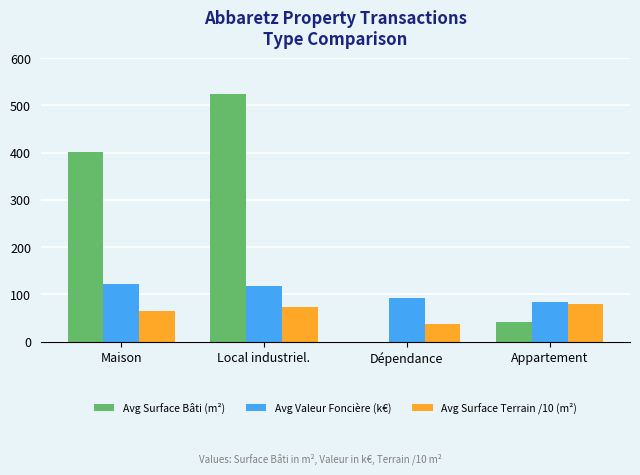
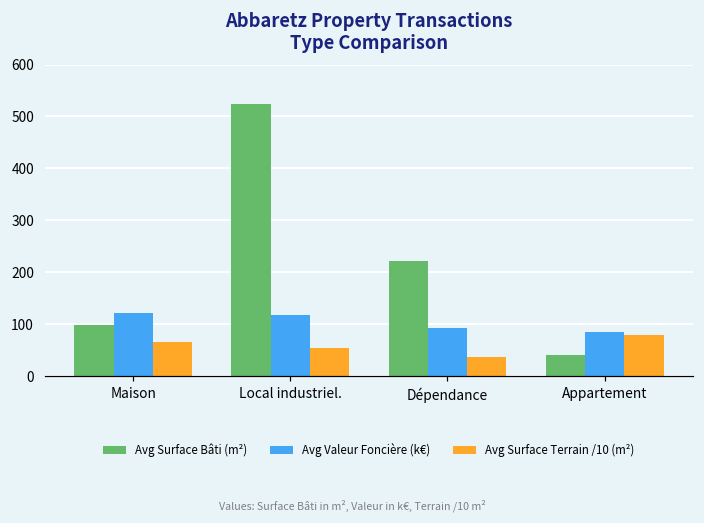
  {
    "Avg Surface Bâti (m²)": {
-     "Maison": 400,
+     "Maison": 100,
      "Local industriel.": 520,
-     "Dépendance": 0,
+     "Dépendance": 220,
      "Appartement": 40
    },
    "Avg Valeur Foncière (k€)": {
      "Maison": 120,
      "Local industriel.": 120,
      "Dépendance": 90,
      "Appartement": 90
    },
    "Avg Surface Terrain /10 (m²)": {
      "Maison": 70,
-     "Local industriel.": 70,
+     "Local industriel.": 60,
      "Dépendance": 40,
      "Appartement": 80
    }
  }
